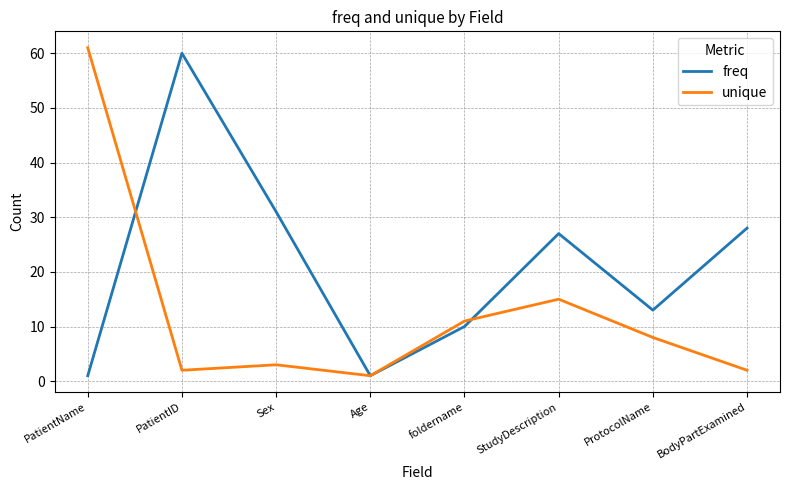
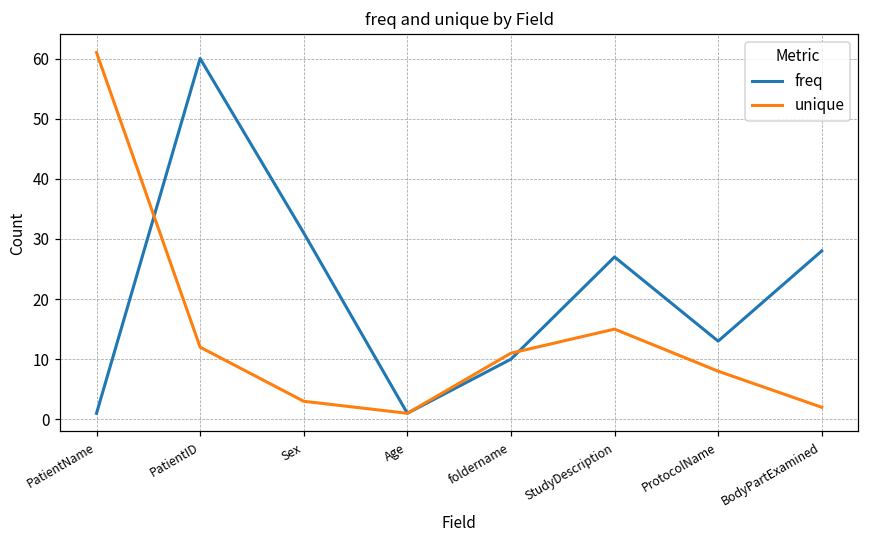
  {
    "freq": {
      "PatientName": 1,
      "PatientID": 60,
      "Sex": 31,
      "foldername": 10,
      "StudyDescription": 27,
      "ProtocolName": 13,
      "BodyPartExamined": 28
    },
    "unique": {
      "PatientName": 61,
-     "PatientID": 2,
+     "PatientID": 12,
      "Sex": 3,
      "foldername": 11,
      "StudyDescription": 15,
      "ProtocolName": 8,
      "BodyPartExamined": 2
    }
  }
